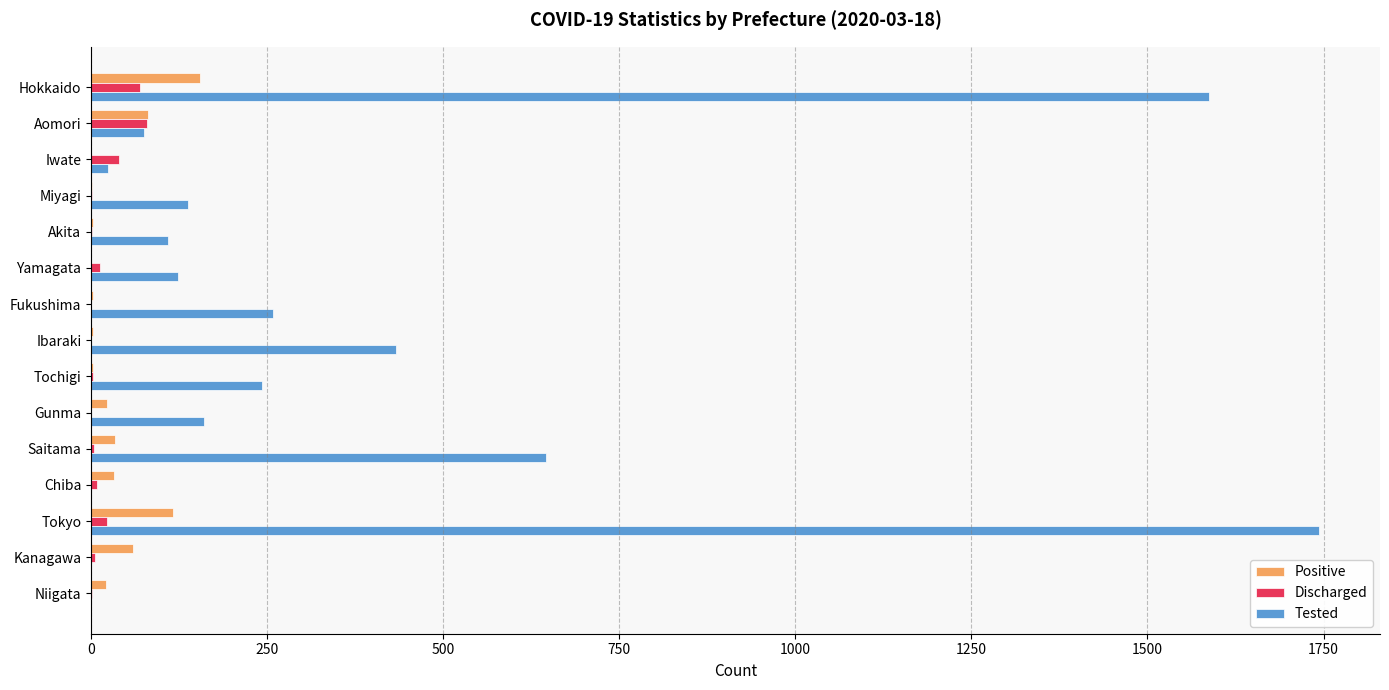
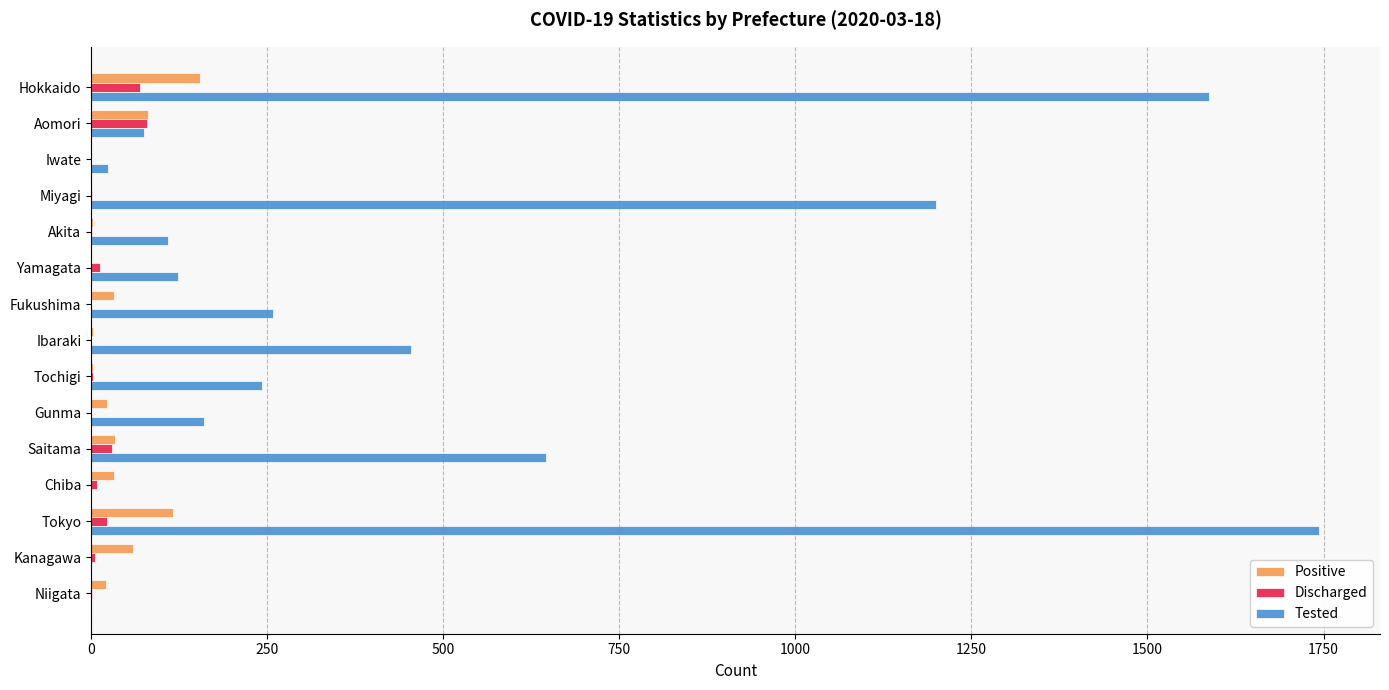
  {
    "Positive": {
      "Hokkaido": 150,
      "Aomori": 80,
      "Iwate": 0,
      "Yamagata": 0,
-     "Fukushima": 0,
+     "Fukushima": 30,
      "Gunma": 20,
      "Saitama": 30,
      "Chiba": 30,
      "Tokyo": 120,
      "Kanagawa": 60,
      "Niigata": 20
    },
    "Discharged": {
      "Hokkaido": 70,
      "Aomori": 80,
-     "Iwate": 40,
+     "Iwate": 0,
      "Yamagata": 10,
      "Fukushima": 0,
      "Ibaraki": 0,
      "Gunma": 0,
-     "Saitama": 0,
+     "Saitama": 30,
      "Chiba": 10,
      "Tokyo": 20,
      "Kanagawa": 10
    },
    "Tested": {
      "Hokkaido": 1590,
      "Aomori": 80,
      "Iwate": 20,
-     "Miyagi": 140,
+     "Miyagi": 1200,
      "Akita": 110,
      "Yamagata": 120,
      "Fukushima": 260,
-     "Ibaraki": 430,
+     "Ibaraki": 450,
      "Tochigi": 240,
      "Gunma": 160,
      "Saitama": 650,
      "Chiba": 0,
      "Tokyo": 1740,
      "Kanagawa": 0,
      "Niigata": 0
    }
  }
